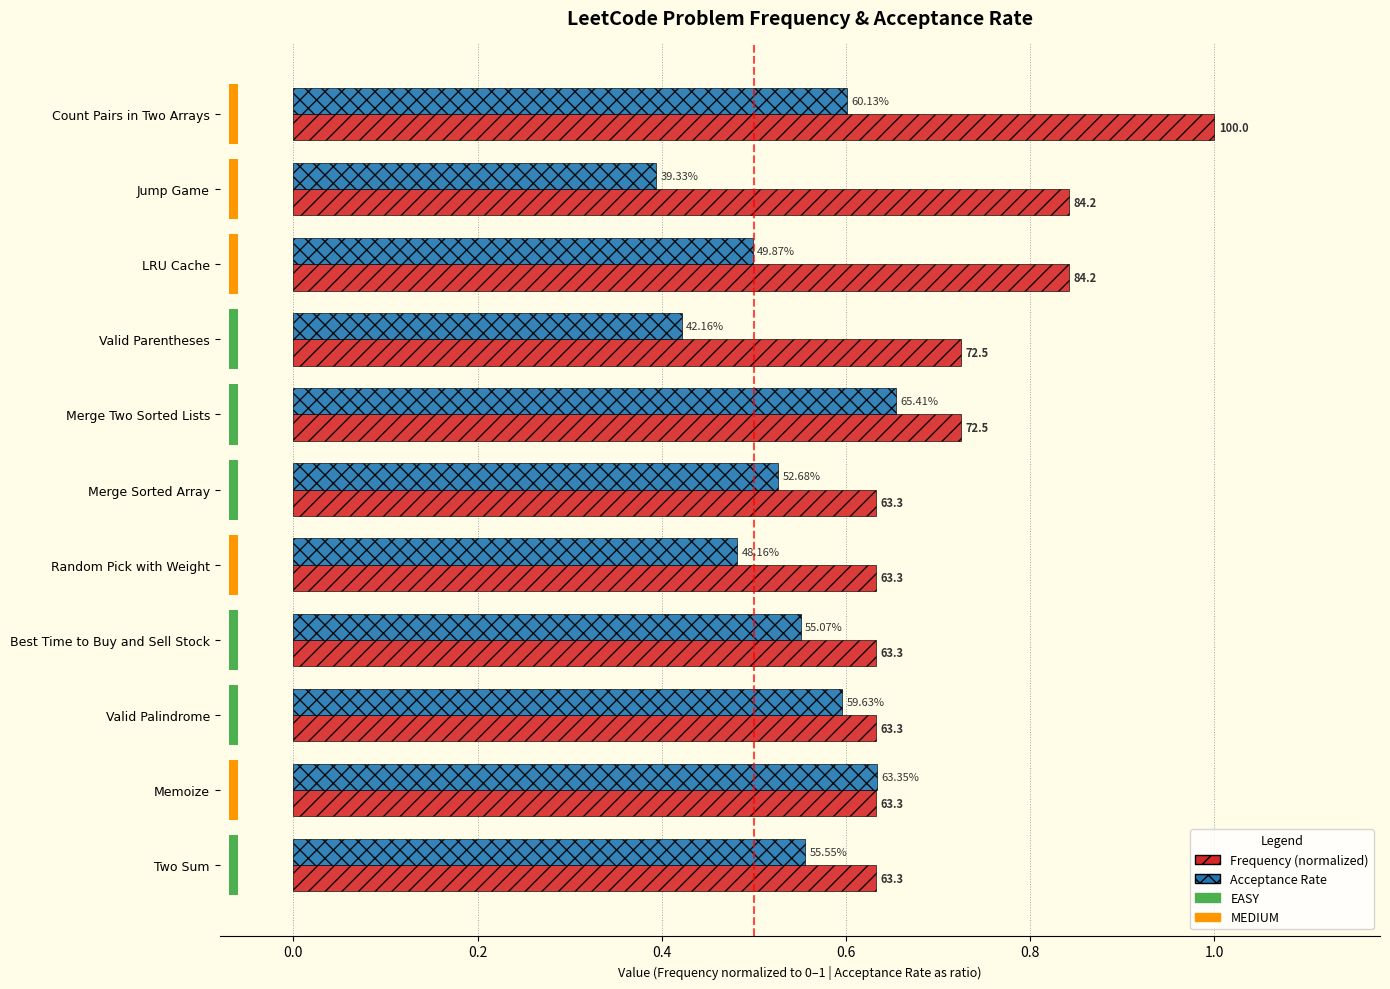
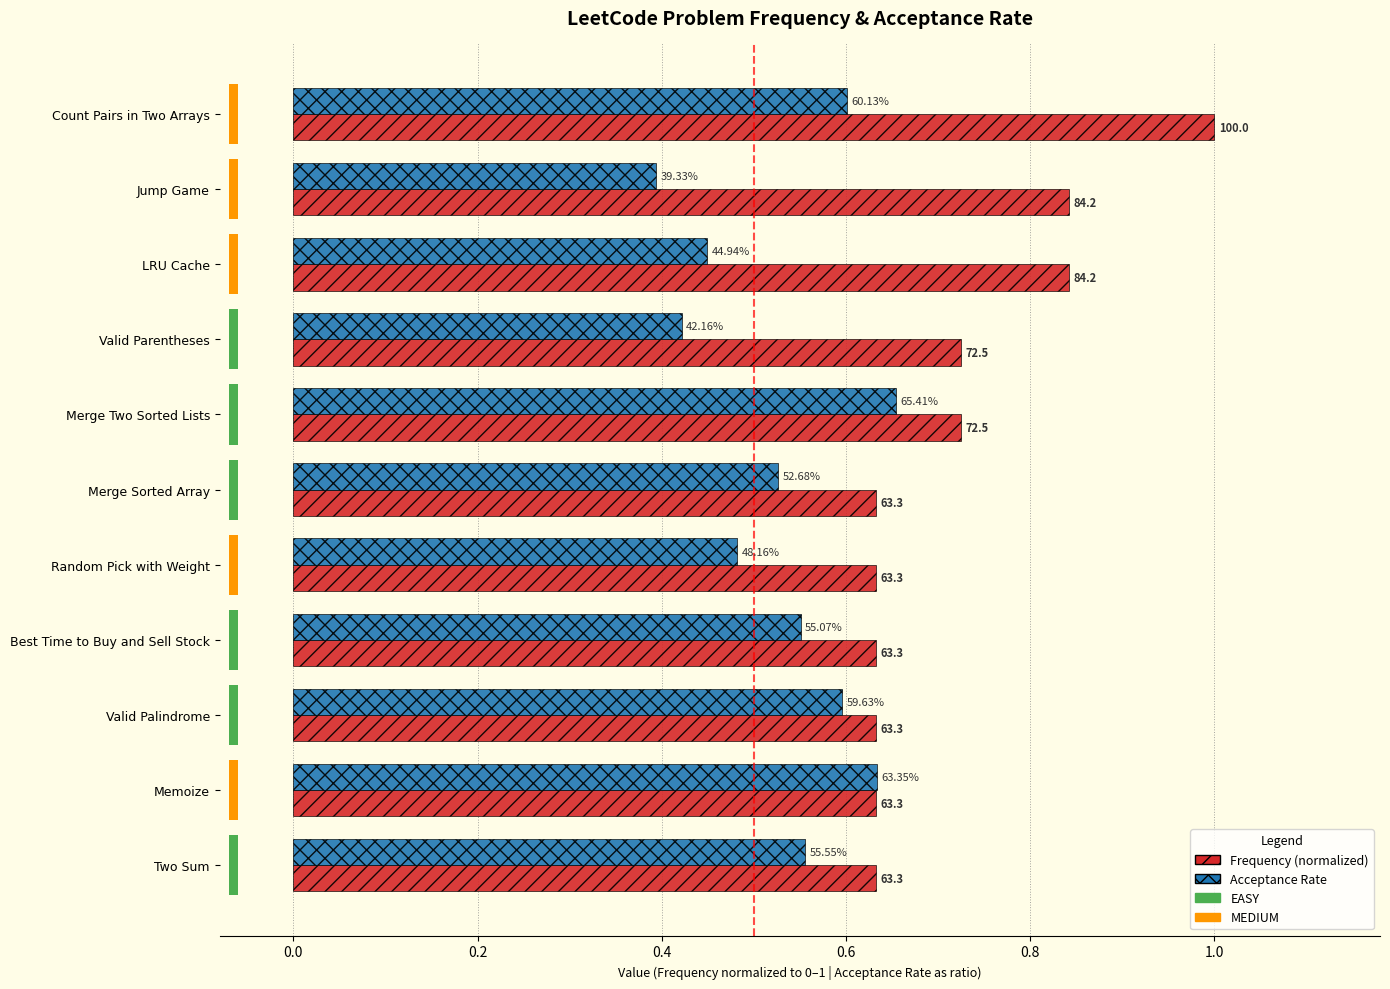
  {
    "Acceptance Rate": {
      "Count Pairs in Two Arrays": "60.13%",
      "Jump Game": "39.33%",
-     "LRU Cache": "49.87%",
+     "LRU Cache": "44.94%",
      "Valid Parentheses": "42.16%",
      "Merge Two Sorted Lists": "65.41%",
      "Merge Sorted Array": "52.68%",
      "Random Pick with Weight": "48.16%",
      "Best Time to Buy and Sell Stock": "55.07%",
      "Valid Palindrome": "59.63%",
      "Memoize": "63.35%",
      "Two Sum": "55.55%"
    }
  }
